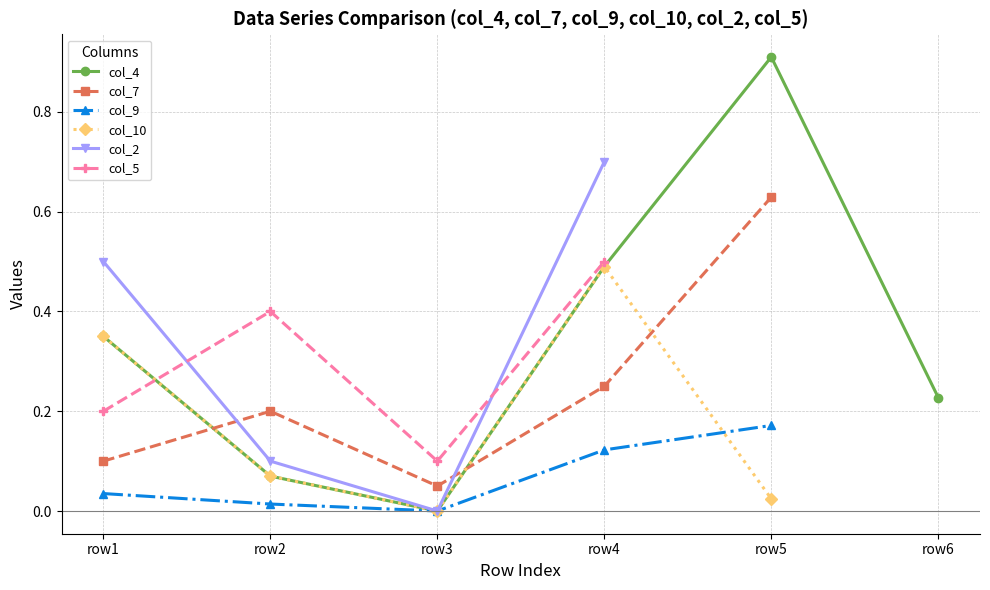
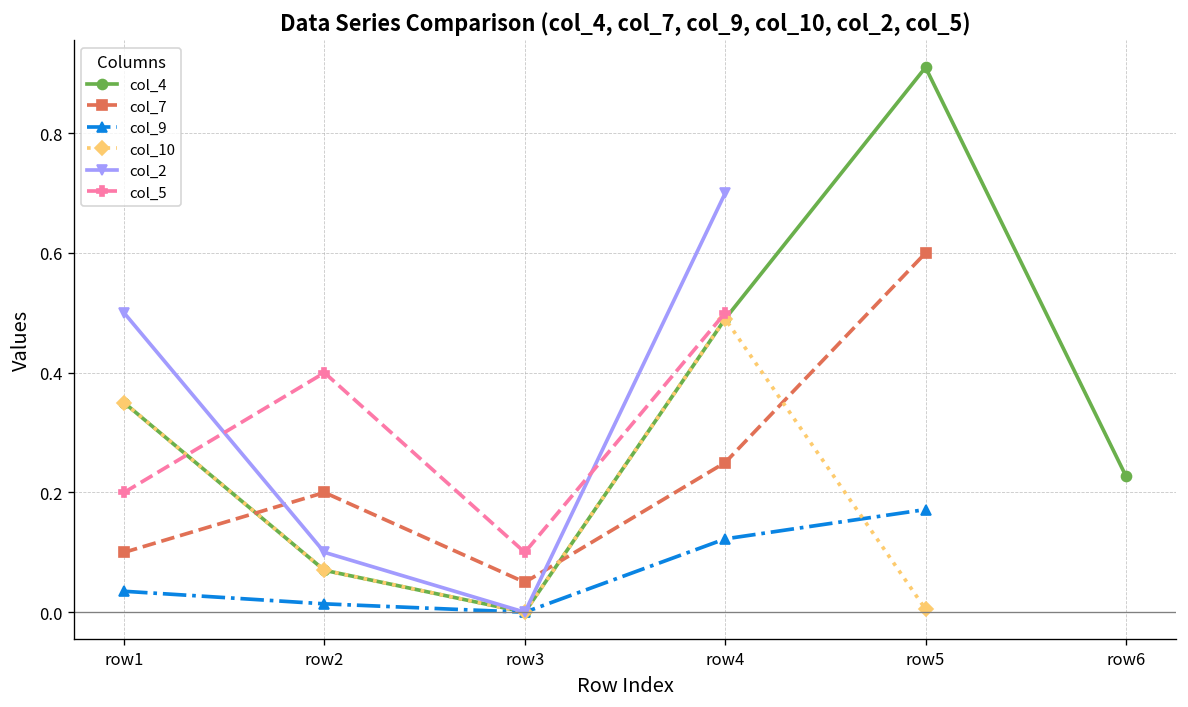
  {
    "col_4": {
      "row5": 0.91,
      "row6": 0.23
    },
    "col_7": {
      "row1": 0.10,
      "row2": 0.20,
      "row3": 0.05,
      "row4": 0.25,
-     "row5": 0.63
+     "row5": 0.60
    },
    "col_9": {
      "row1": 0.03,
      "row2": 0.01,
      "row4": 0.12,
      "row5": 0.17
    },
    "col_10": {
-     "row5": 0.02
+     "row5": 0.01
    },
    "col_2": {
      "row1": 0.50,
      "row2": 0.10,
      "row4": 0.70
    },
    "col_5": {
      "row1": 0.20,
      "row2": 0.40,
      "row3": 0.10,
      "row4": 0.50
    }
  }
